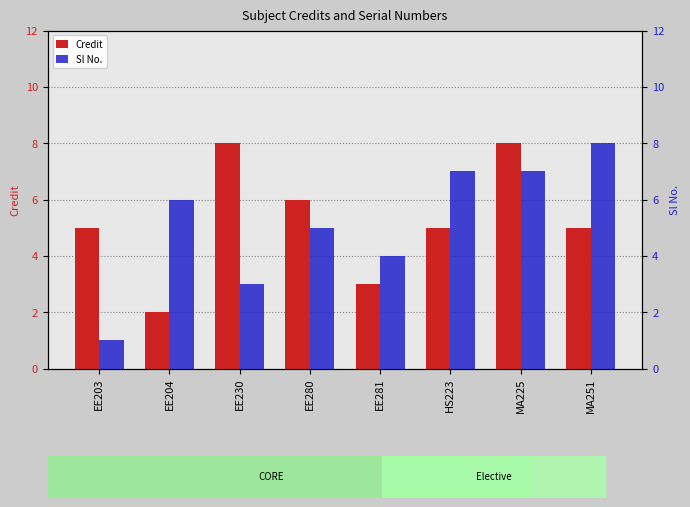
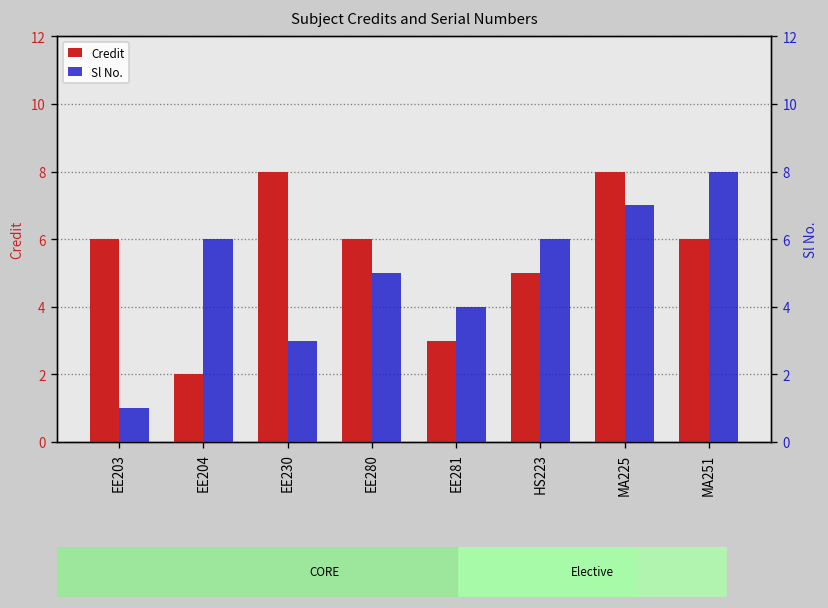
  {
    "Credit": {
-     "EE203": 5,
+     "EE203": 6,
      "EE204": 2,
      "EE230": 8,
      "EE280": 6,
      "EE281": 3,
      "HS223": 5,
      "MA225": 8,
-     "MA251": 5
+     "MA251": 6
    },
    "Sl No.": {
      "EE203": 1,
      "EE204": 6,
      "EE230": 3,
      "EE280": 5,
      "EE281": 4,
-     "HS223": 7,
+     "HS223": 6,
      "MA225": 7,
      "MA251": 8
    }
  }
